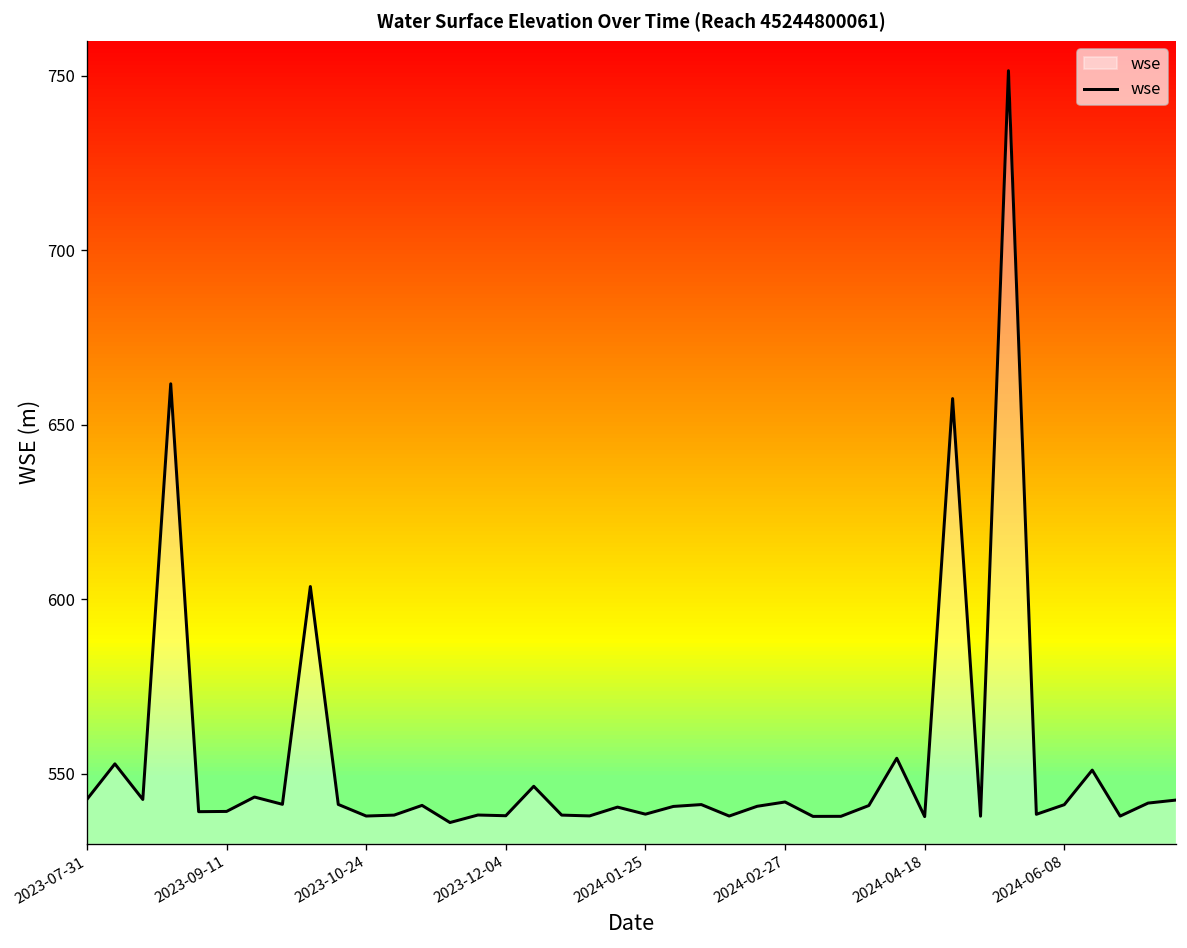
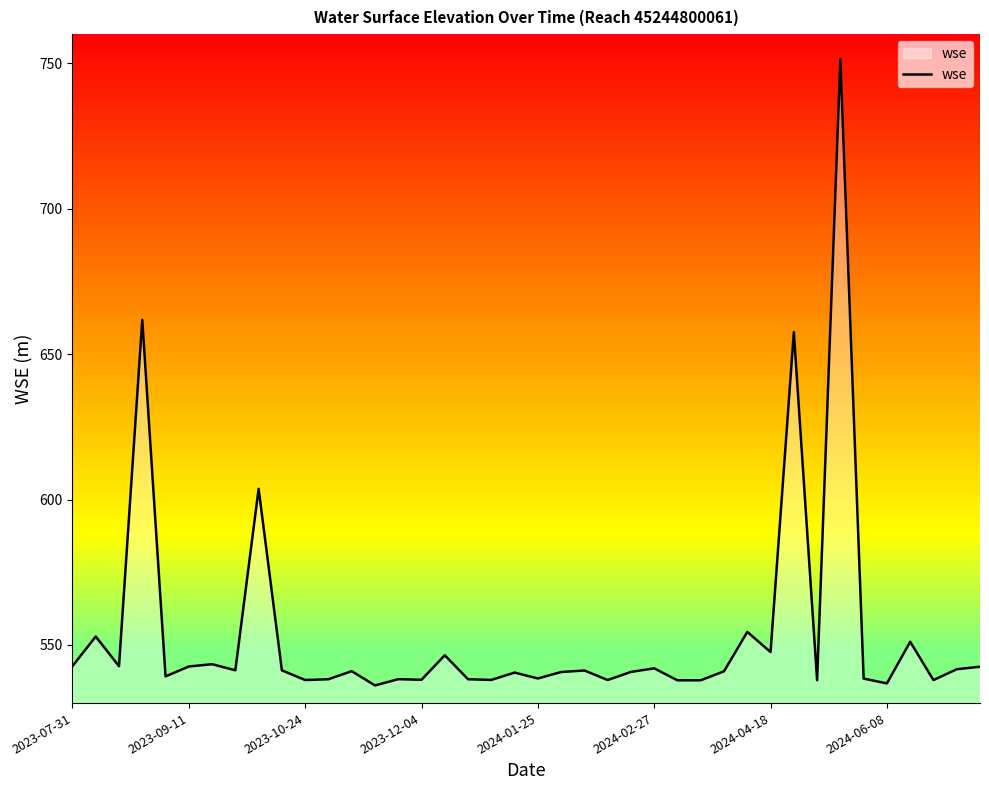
  {
    "2023-07-31": 543,
-   "2023-09-11": 539,
+   "2023-09-11": 543,
    "2023-10-24": 538,
    "2023-12-04": 538,
    "2024-01-25": 538,
    "2024-02-27": 542,
-   "2024-04-18": 538,
-   "2024-06-08": 541
+   "2024-04-18": 548,
+   "2024-06-08": 537
  }
